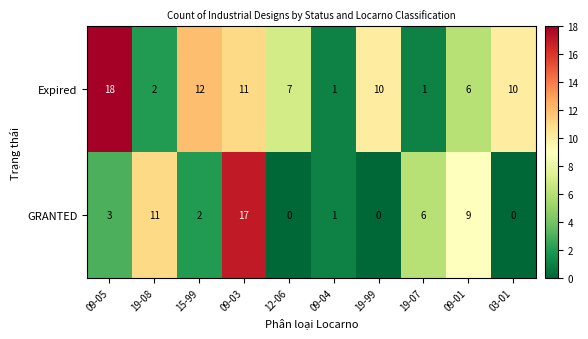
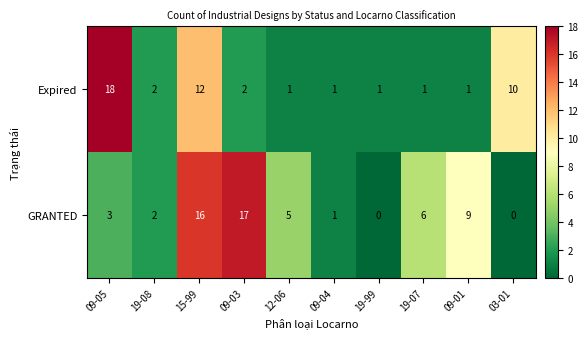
  {
    "Expired": {
      "09-05": 18,
      "19-08": 2,
      "15-99": 12,
-     "09-03": 11,
-     "12-06": 7,
+     "09-03": 2,
+     "12-06": 1,
      "09-04": 1,
-     "19-99": 10,
+     "19-99": 1,
      "19-07": 1,
-     "09-01": 6,
+     "09-01": 1,
      "03-01": 10
    },
    "GRANTED": {
      "09-05": 3,
-     "19-08": 11,
-     "15-99": 2,
+     "19-08": 2,
+     "15-99": 16,
      "09-03": 17,
-     "12-06": 0,
+     "12-06": 5,
      "09-04": 1,
      "19-99": 0,
      "19-07": 6,
      "09-01": 9,
      "03-01": 0
    }
  }
